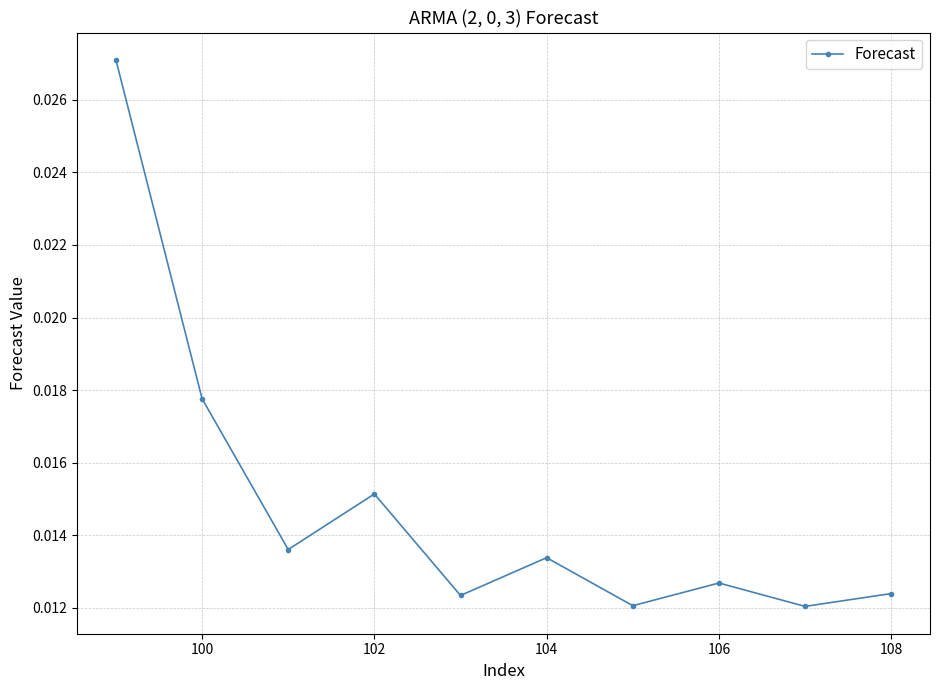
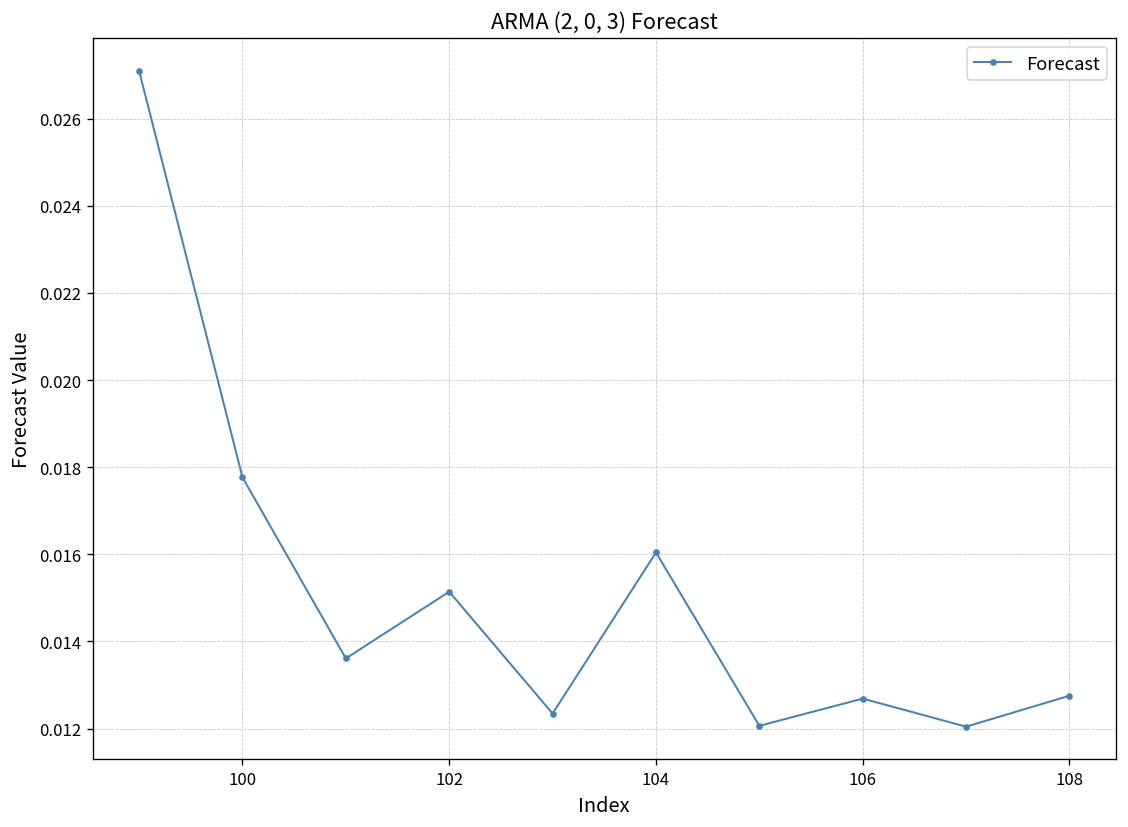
  {
    "100": 0.0178,
    "102": 0.0151,
-   "104": 0.0134,
+   "104": 0.0160,
    "106": 0.0127,
-   "108": 0.0124
+   "108": 0.0128
  }
